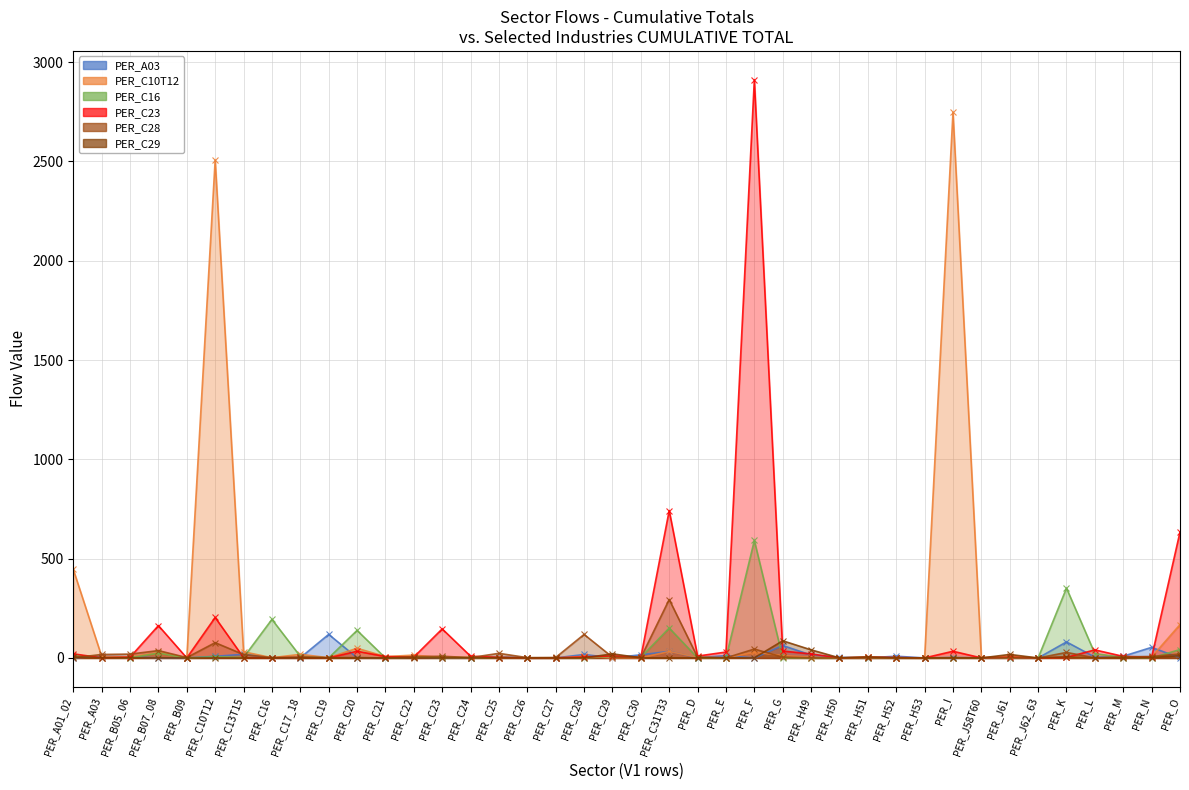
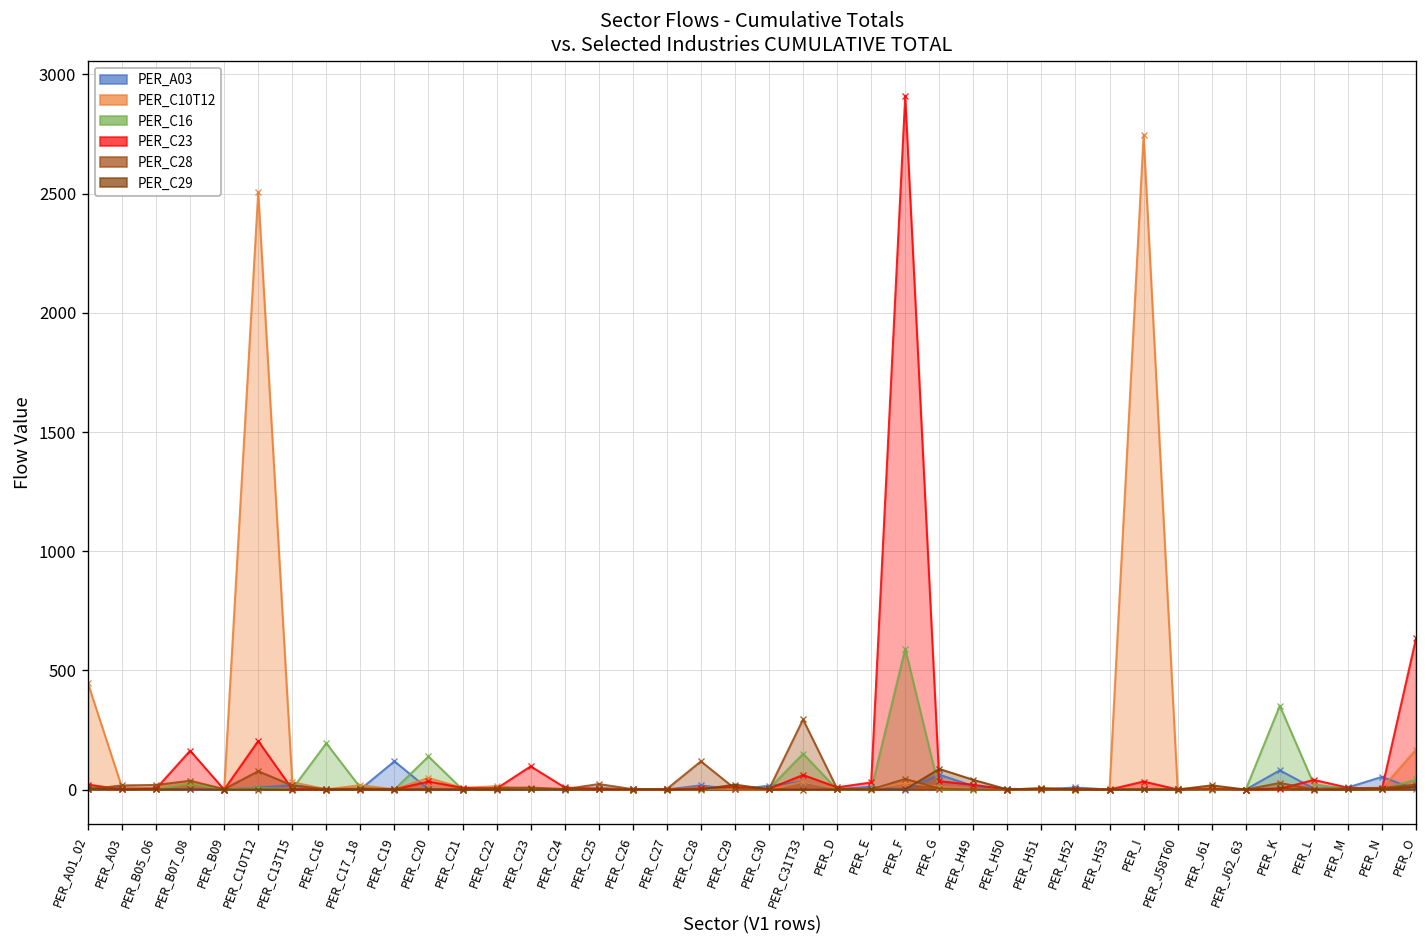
  {
    "PER_A03": {
      "PER_C19": 120,
      "PER_G": 60,
      "PER_K": 80,
      "PER_N": 50
    },
    "PER_C16": {
      "PER_C16": 190,
      "PER_C20": 140,
      "PER_C31T33": 150,
      "PER_F": 590,
      "PER_K": 350,
      "PER_L": 20,
      "PER_O": 40
    },
    "PER_C23": {
      "PER_B07_08": 160,
      "PER_C10T12": 200,
      "PER_C20": 30,
-     "PER_C23": 150,
-     "PER_C31T33": 740,
+     "PER_C23": 100,
+     "PER_C31T33": 60,
      "PER_E": 30,
      "PER_F": 2910,
      "PER_G": 30,
      "PER_I": 30,
      "PER_L": 40,
      "PER_O": 630
    }
  }
